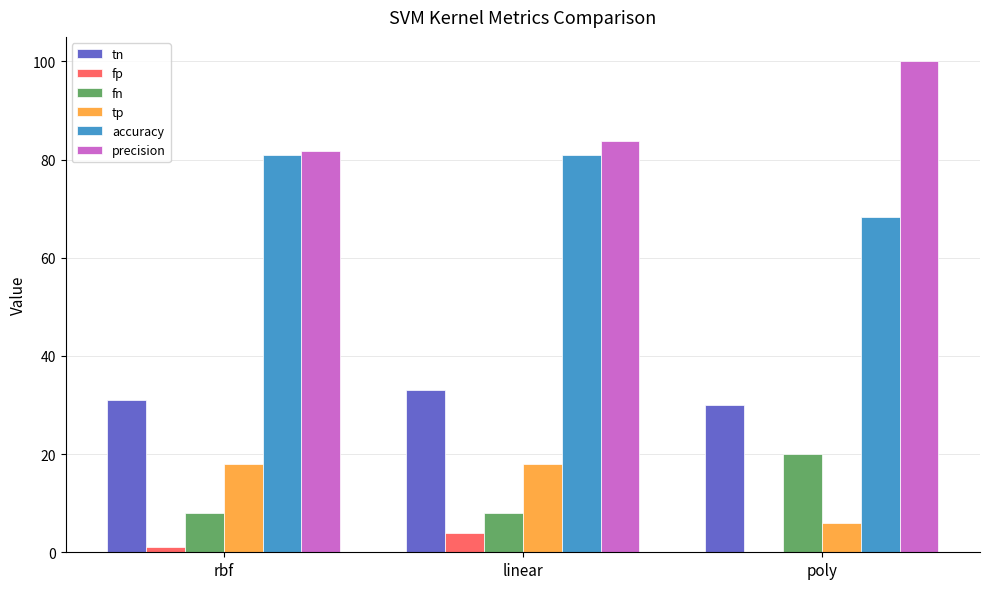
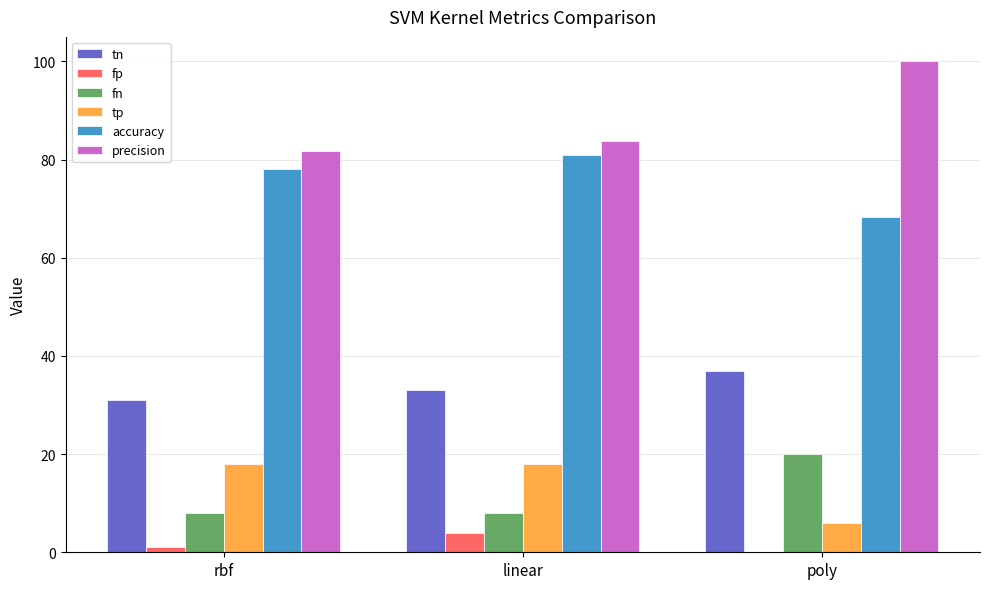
  {
    "tn": {
      "rbf": 31,
      "linear": 33,
-     "poly": 30
+     "poly": 37
    },
    "fp": {
      "rbf": 1,
      "linear": 4,
      "poly": 0
    },
    "fn": {
      "rbf": 8,
      "linear": 8,
      "poly": 20
    },
    "tp": {
      "rbf": 18,
      "linear": 18,
      "poly": 6
    },
    "accuracy": {
-     "rbf": 81,
+     "rbf": 78,
      "linear": 81,
      "poly": 68
    },
    "precision": {
      "rbf": 82,
      "linear": 84,
      "poly": 100
    }
  }
